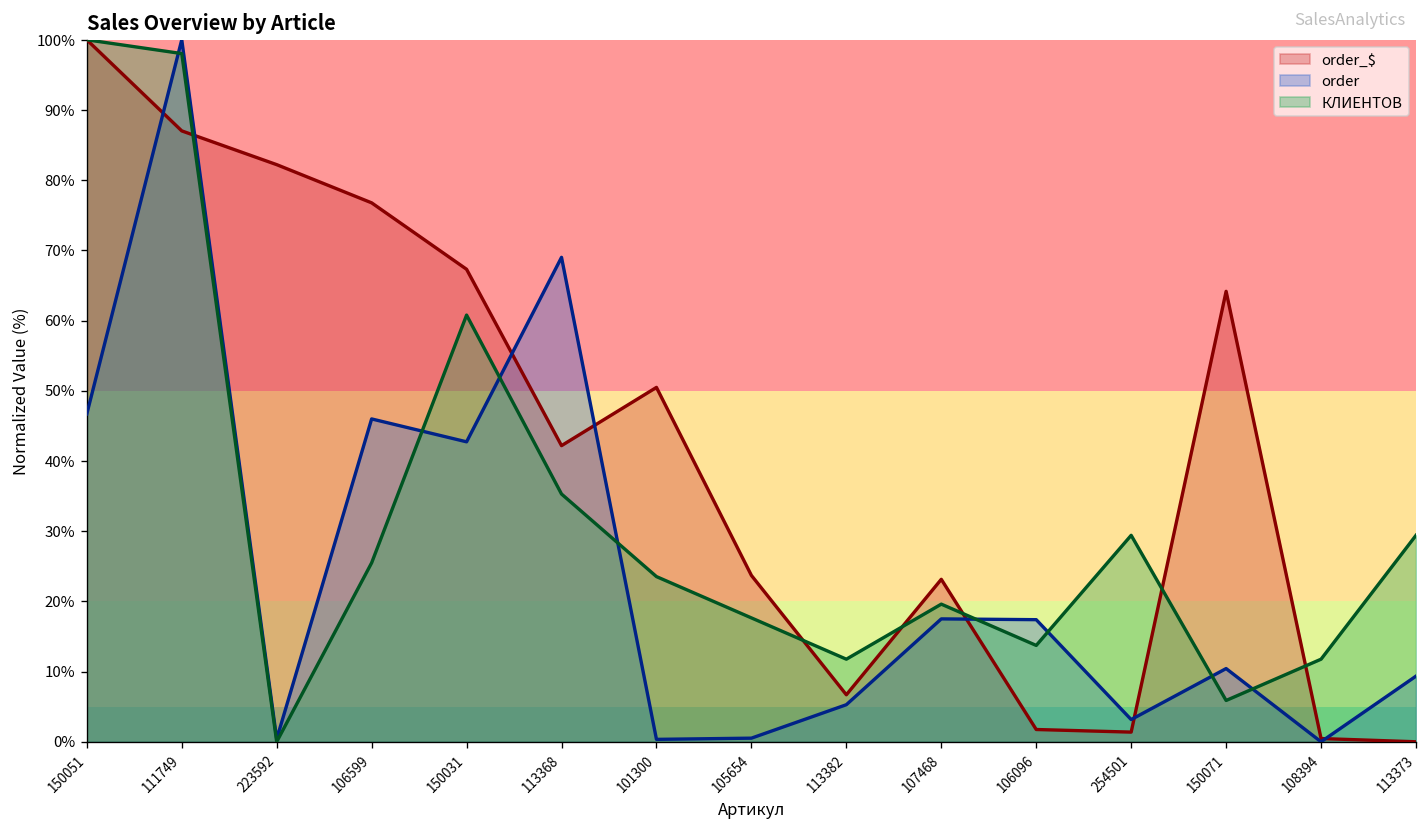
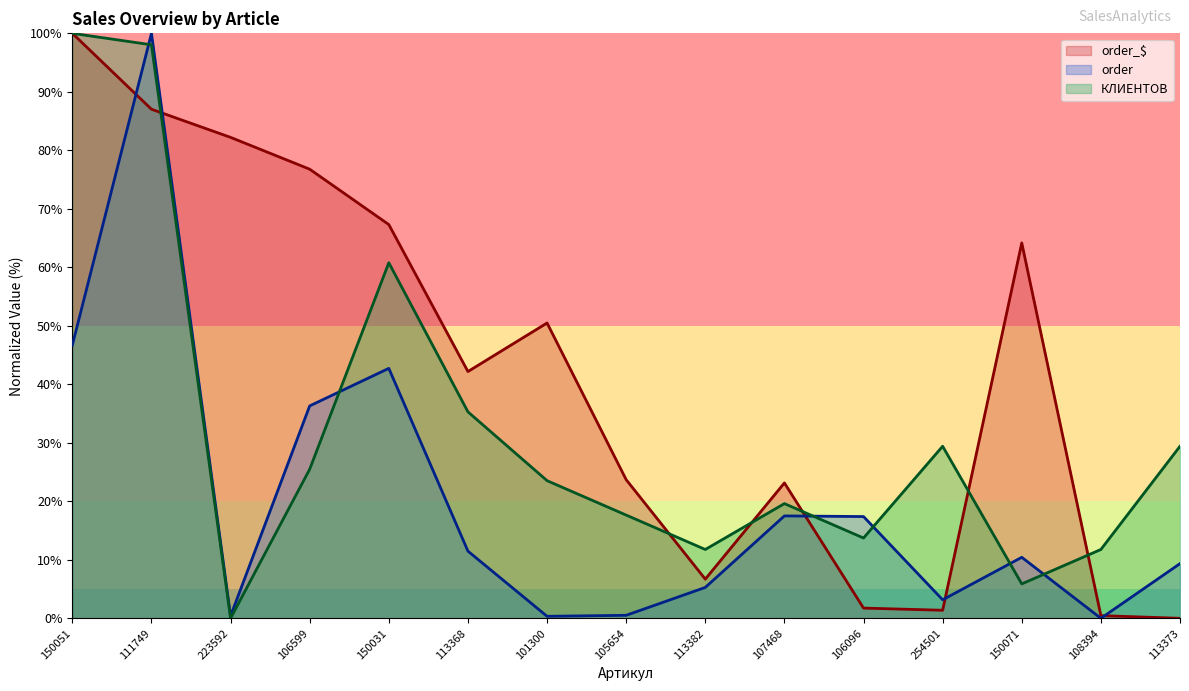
  {
    "order_$": {
      "111749": "87%",
      "223592": "82%",
      "106599": "77%",
      "150031": "67%",
      "113368": "42%",
      "101300": "50%",
      "105654": "24%",
      "113382": "7%",
      "107468": "23%",
      "106096": "2%",
      "254501": "1%",
      "150071": "64%",
      "108394": "0%",
      "113373": "0%"
    },
    "order": {
      "150051": "47%",
      "111749": "100%",
-     "106599": "46%",
+     "106599": "36%",
      "150031": "43%",
-     "113368": "69%",
+     "113368": "11%",
      "101300": "0%",
      "105654": "1%",
      "113382": "5%",
      "107468": "18%",
      "106096": "17%",
      "254501": "3%",
      "150071": "10%",
      "108394": "0%",
      "113373": "9%"
    },
    "КЛИЕНТОВ": {
      "111749": "98%",
      "106599": "25%",
      "150031": "61%",
      "113368": "35%",
      "101300": "24%",
      "105654": "18%",
      "113382": "12%",
      "107468": "20%",
      "106096": "14%",
      "254501": "29%",
      "150071": "6%",
      "108394": "12%",
      "113373": "29%"
    }
  }
